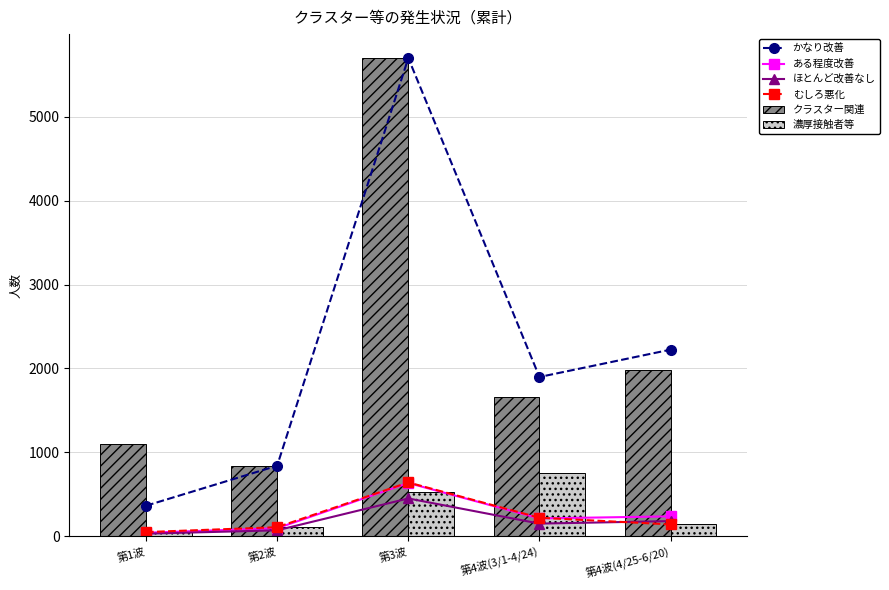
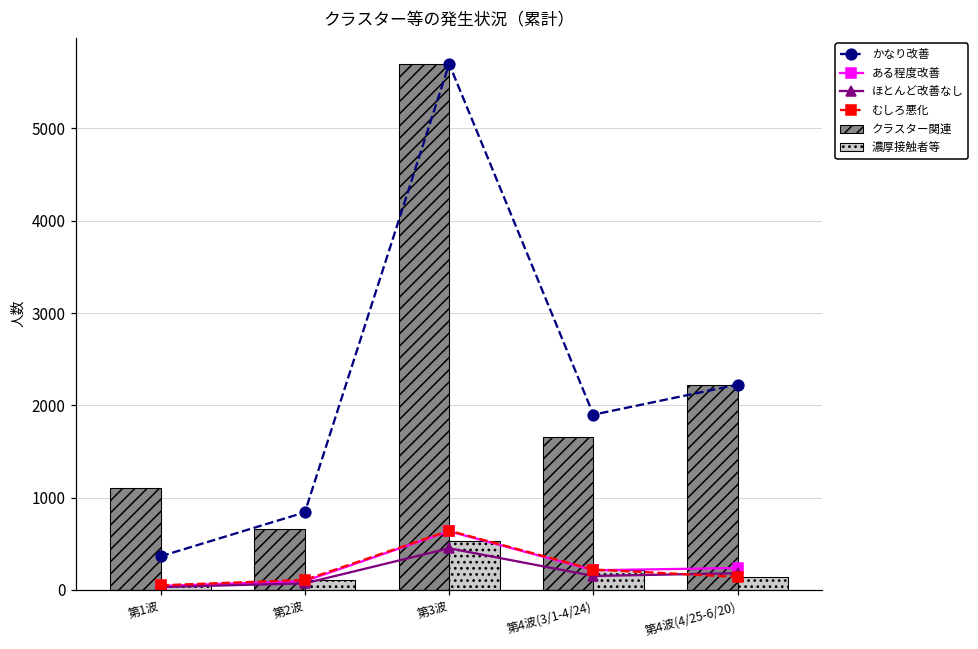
  {
    "クラスター関連": {
      "第1波": 1100,
-     "第2波": 800,
+     "第2波": 700,
      "第3波": 5700,
      "第4波(3/1-4/24)": 1700,
-     "第4波(4/25-6/20)": 2000
+     "第4波(4/25-6/20)": 2200
    },
    "かなり改善": {
      "第1波": 400,
      "第2波": 800,
      "第3波": 5700,
      "第4波(3/1-4/24)": 1900,
      "第4波(4/25-6/20)": 2200
    },
    "濃厚接触者等": {
      "第1波": 0,
      "第2波": 100,
      "第3波": 500,
-     "第4波(3/1-4/24)": 800,
+     "第4波(3/1-4/24)": 200,
      "第4波(4/25-6/20)": 100
    },
    "ある程度改善": {
      "第4波(4/25-6/20)": 200
    },
    "ほとんど改善なし": {
      "第3波": 500,
      "第4波(3/1-4/24)": 200,
      "第4波(4/25-6/20)": 200
    },
    "むしろ悪化": {
      "第4波(4/25-6/20)": 100
    }
  }
